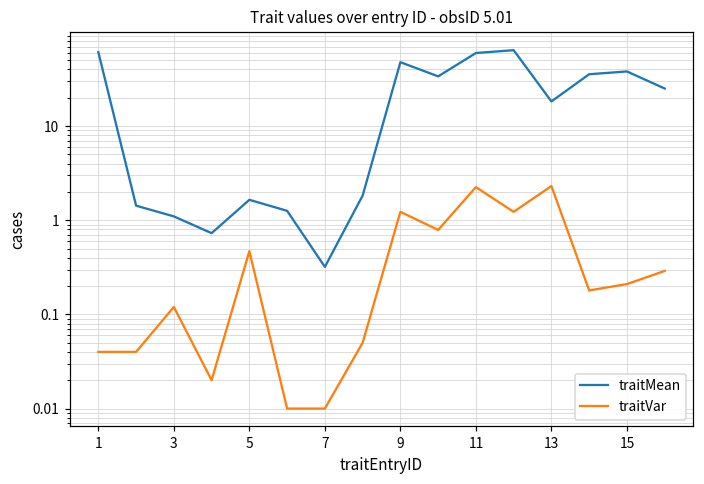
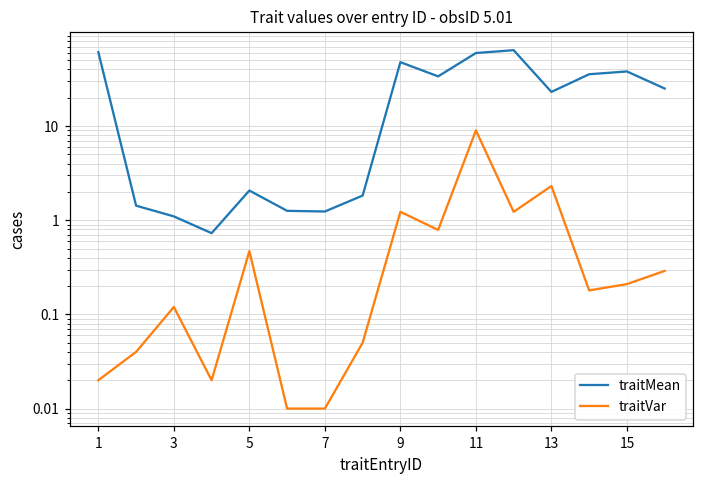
  {
    "traitMean": {
      "1": 60,
      "3": 1.1,
-     "5": 1.7,
-     "7": 0.32,
+     "5": 2.1,
+     "7": 1.2,
      "9": 50,
      "11": 60,
-     "13": 18,
+     "13": 23,
      "15": 40
    },
    "traitVar": {
-     "1": 0.04,
+     "1": 0.02,
      "3": 0.12,
      "5": 0.5,
      "7": 0.01,
      "9": 1.2,
-     "11": 2.3,
+     "11": 9,
      "13": 2.3,
      "15": 0.21
    }
  }
